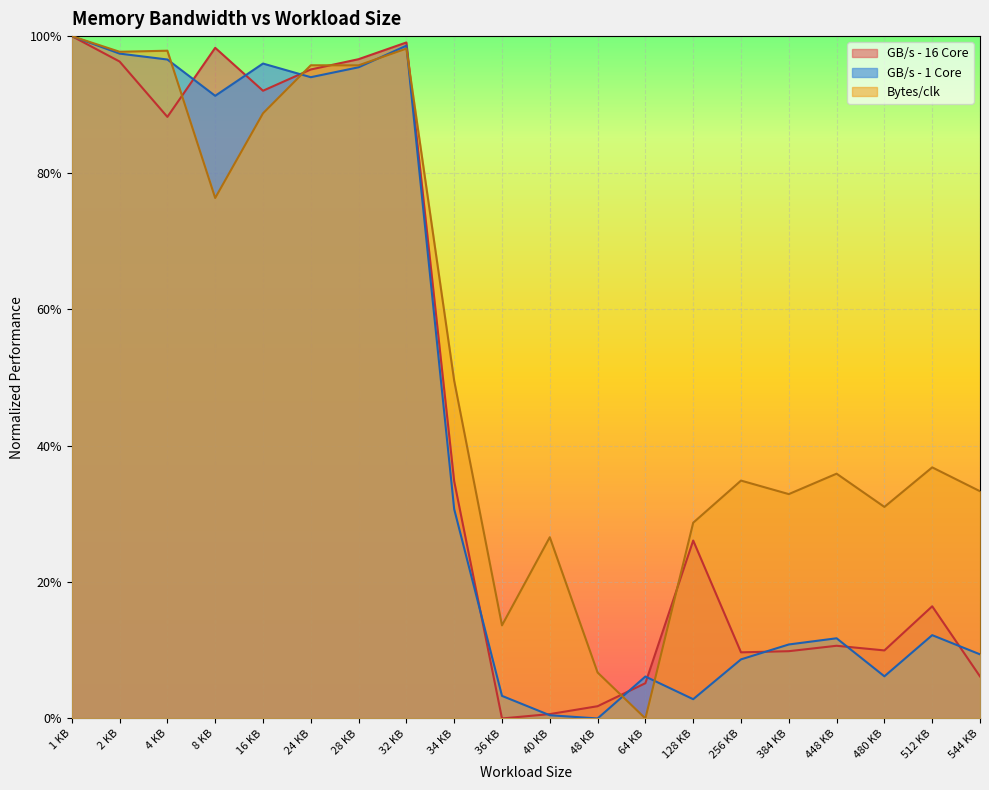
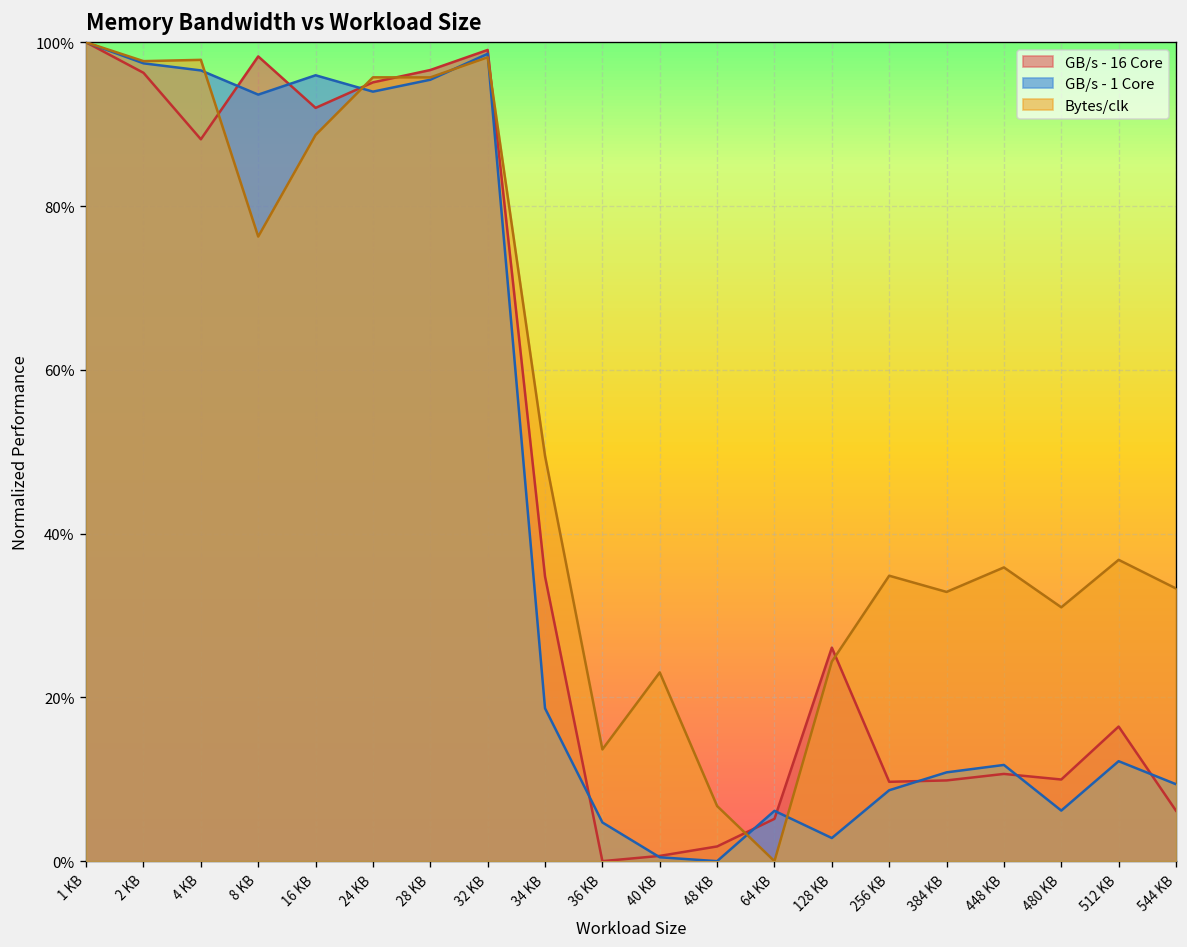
  {
    "GB/s - 16 Core": {
      "2 KB": "96%",
      "4 KB": "88%",
      "8 KB": "98%",
      "16 KB": "92%",
      "24 KB": "95%",
      "28 KB": "97%",
      "32 KB": "99%",
      "34 KB": "35%",
      "36 KB": "0%",
      "48 KB": "2%",
      "64 KB": "5%",
      "128 KB": "26%",
      "256 KB": "10%",
      "384 KB": "10%",
      "448 KB": "11%",
      "480 KB": "10%",
      "512 KB": "16%",
      "544 KB": "6%"
    },
    "GB/s - 1 Core": {
      "4 KB": "97%",
-     "8 KB": "91%",
+     "8 KB": "94%",
      "16 KB": "96%",
      "24 KB": "94%",
      "32 KB": "99%",
-     "34 KB": "31%",
-     "36 KB": "3%",
+     "34 KB": "19%",
+     "36 KB": "5%",
      "48 KB": "0%",
      "64 KB": "6%",
      "128 KB": "3%",
      "256 KB": "9%",
      "384 KB": "11%",
      "448 KB": "12%",
      "480 KB": "6%",
      "512 KB": "12%",
      "544 KB": "9%"
    },
    "Bytes/clk": {
      "4 KB": "98%",
      "8 KB": "76%",
      "16 KB": "89%",
      "24 KB": "96%",
      "32 KB": "98%",
      "34 KB": "49%",
      "36 KB": "14%",
-     "40 KB": "27%",
+     "40 KB": "23%",
      "48 KB": "7%",
      "64 KB": "0%",
-     "128 KB": "29%",
+     "128 KB": "24%",
      "256 KB": "35%",
      "384 KB": "33%",
      "448 KB": "36%",
      "480 KB": "31%",
      "512 KB": "37%",
      "544 KB": "33%"
    }
  }
